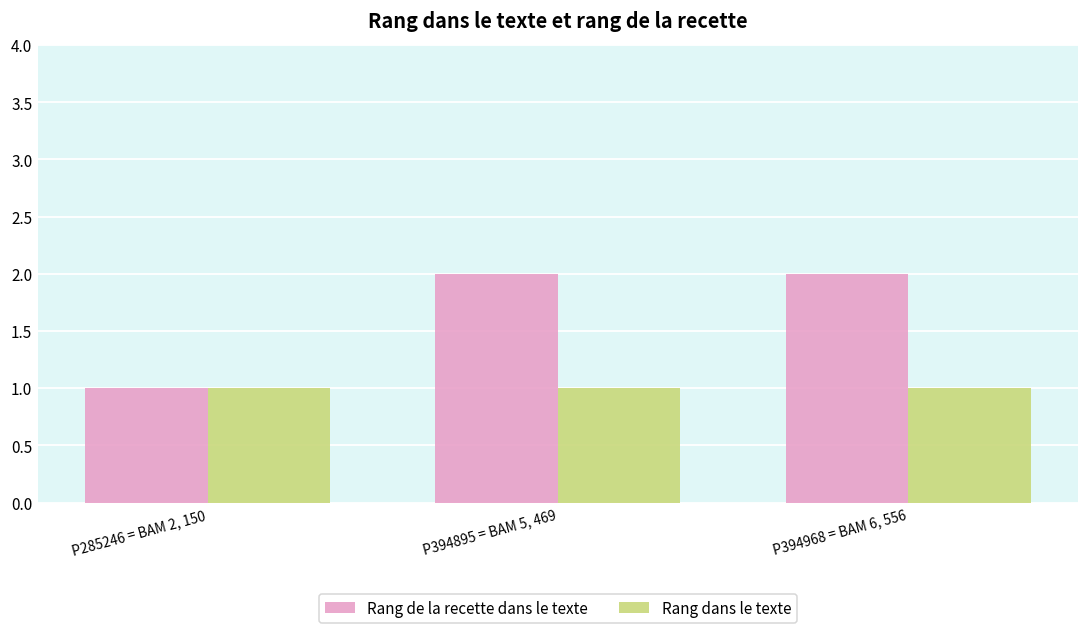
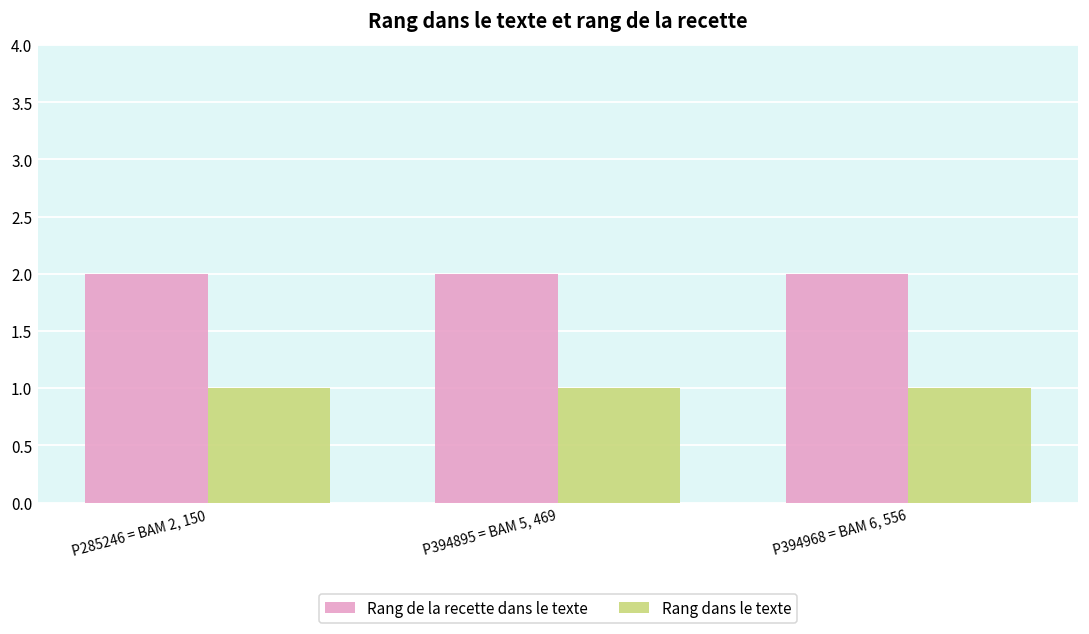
  {
    "Rang de la recette dans le texte": {
-     "P285246 = BAM 2, 150": 1,
+     "P285246 = BAM 2, 150": 2,
      "P394895 = BAM 5, 469": 2,
      "P394968 = BAM 6, 556": 2
    },
    "Rang dans le texte": {
      "P285246 = BAM 2, 150": 1,
      "P394895 = BAM 5, 469": 1,
      "P394968 = BAM 6, 556": 1
    }
  }
